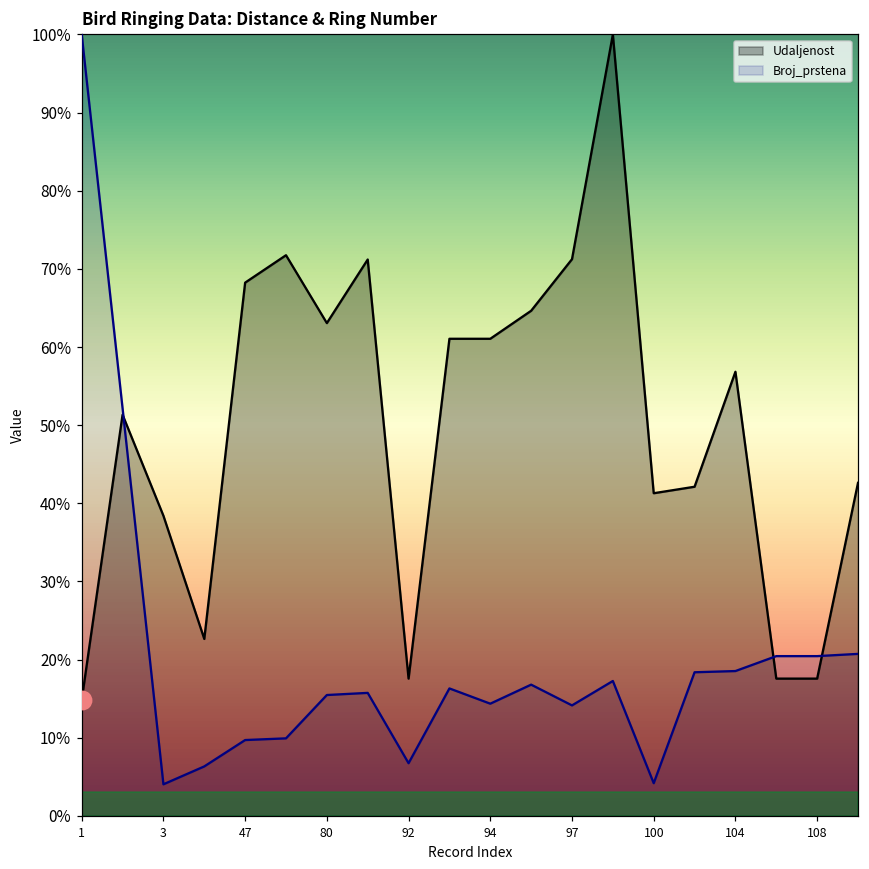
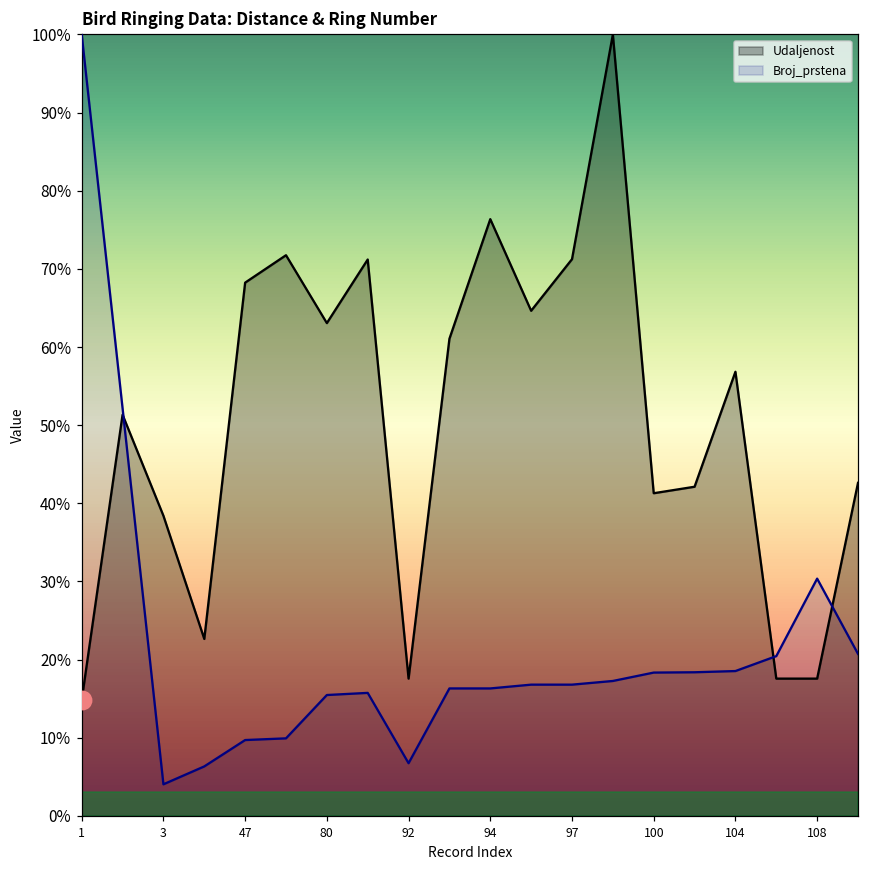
  {
    "Udaljenost": {
      "47": "68%",
      "80": "63%",
      "92": "18%",
-     "94": "61%",
+     "94": "76%",
      "97": "71%",
      "100": "41%",
      "104": "57%",
      "108": "18%"
    },
    "Broj_prstena": {
      "47": "10%",
      "80": "15%",
      "92": "7%",
-     "94": "14%",
-     "97": "14%",
-     "100": "4%",
+     "94": "16%",
+     "97": "17%",
+     "100": "18%",
      "104": "19%",
-     "108": "20%"
+     "108": "30%"
    }
  }
